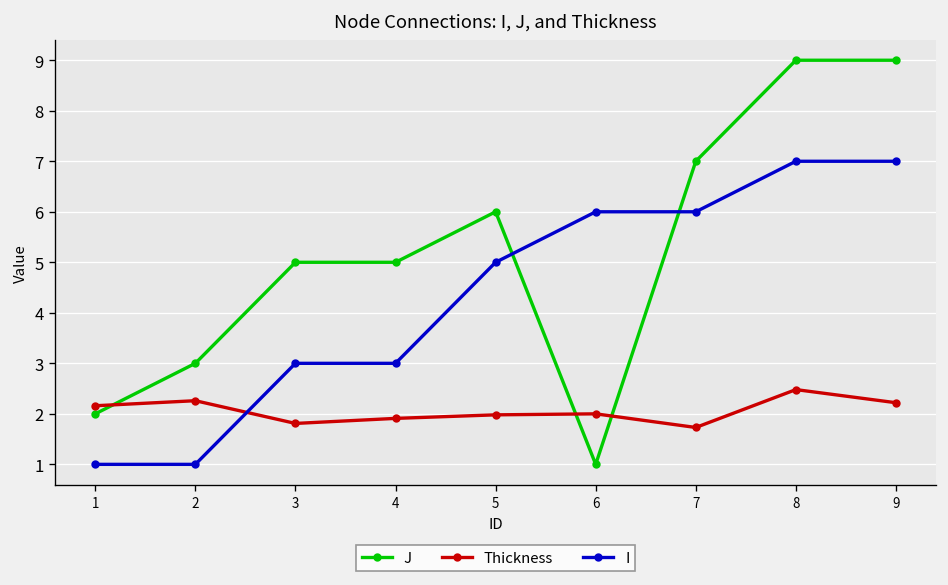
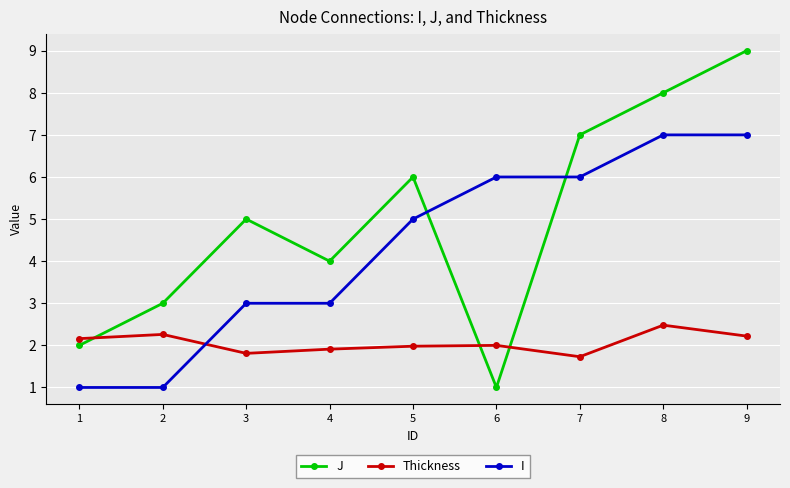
  {
    "J": {
      "1": 2,
      "2": 3,
      "3": 5,
-     "4": 5,
+     "4": 4,
      "5": 6,
      "6": 1,
      "7": 7,
-     "8": 9,
+     "8": 8,
      "9": 9
    },
    "Thickness": {
      "1": 2.2,
      "2": 2.3,
      "3": 1.8,
      "4": 1.9,
      "5": 2,
      "6": 2,
      "7": 1.7,
      "8": 2.5,
      "9": 2.2
    },
    "I": {
      "1": 1,
      "2": 1,
      "3": 3,
      "4": 3,
      "5": 5,
      "6": 6,
      "7": 6,
      "8": 7,
      "9": 7
    }
  }
